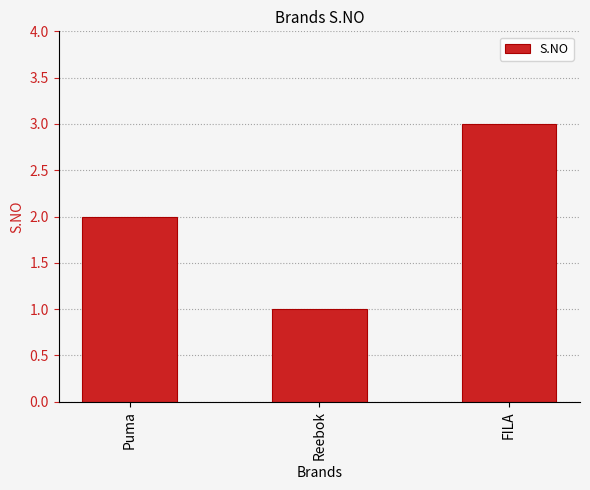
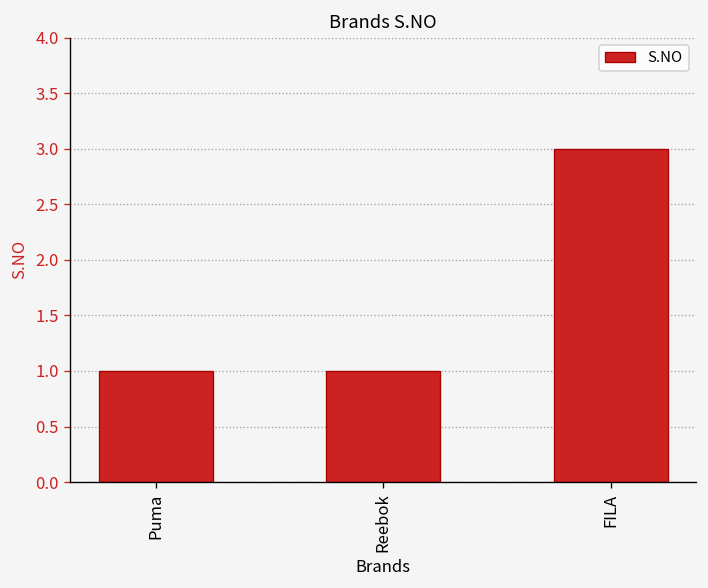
  {
-   "Puma": 2,
+   "Puma": 1,
    "Reebok": 1,
    "FILA": 3
  }
